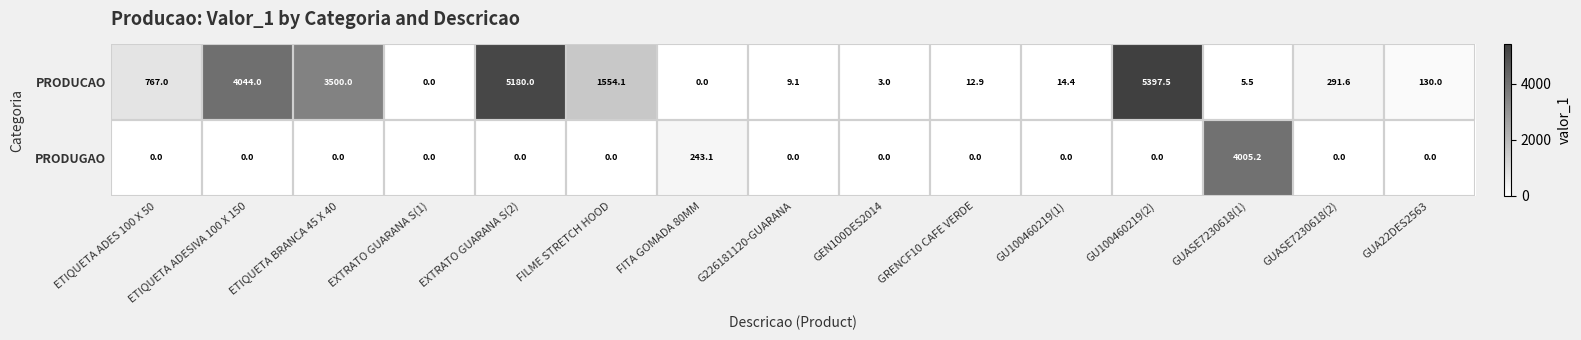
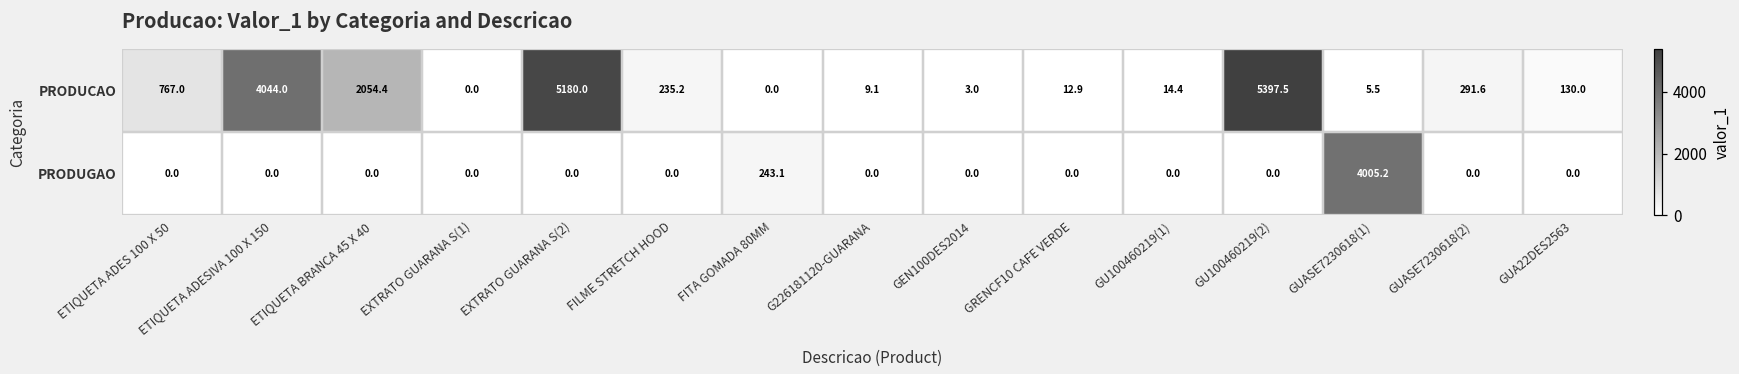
  {
    "PRODUCAO": {
      "ETIQUETA ADES 100 X 50": 767.0,
      "ETIQUETA ADESIVA 100 X 150": 4044.0,
-     "ETIQUETA BRANCA 45 X 40": 3500.0,
+     "ETIQUETA BRANCA 45 X 40": 2054.4,
      "EXTRATO GUARANA S(1)": 0.0,
      "EXTRATO GUARANA S(2)": 5180.0,
-     "FILME STRETCH HOOD": 1554.1,
+     "FILME STRETCH HOOD": 235.2,
      "FITA GOMADA 80MM": 0.0,
      "G226181120-GUARANA": 9.1,
      "GEN100DES2014": 3.0,
      "GRENCF10 CAFE VERDE": 12.9,
      "GU100460219(1)": 14.4,
      "GU100460219(2)": 5397.5,
      "GUASE7230618(1)": 5.5,
      "GUASE7230618(2)": 291.6,
      "GUA22DES2563": 130.0
    },
    "PRODUGAO": {
      "ETIQUETA ADES 100 X 50": 0.0,
      "ETIQUETA ADESIVA 100 X 150": 0.0,
      "ETIQUETA BRANCA 45 X 40": 0.0,
      "EXTRATO GUARANA S(1)": 0.0,
      "EXTRATO GUARANA S(2)": 0.0,
      "FILME STRETCH HOOD": 0.0,
      "FITA GOMADA 80MM": 243.1,
      "G226181120-GUARANA": 0.0,
      "GEN100DES2014": 0.0,
      "GRENCF10 CAFE VERDE": 0.0,
      "GU100460219(1)": 0.0,
      "GU100460219(2)": 0.0,
      "GUASE7230618(1)": 4005.2,
      "GUASE7230618(2)": 0.0,
      "GUA22DES2563": 0.0
    }
  }
